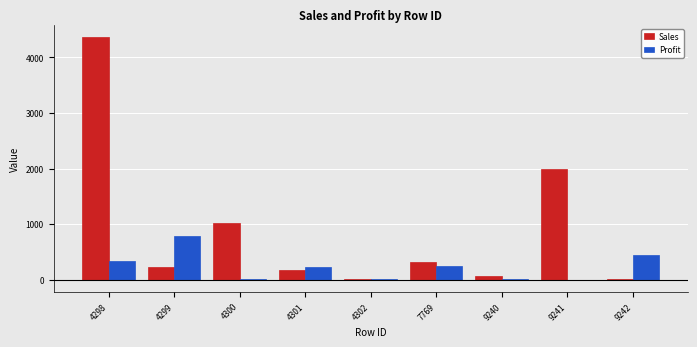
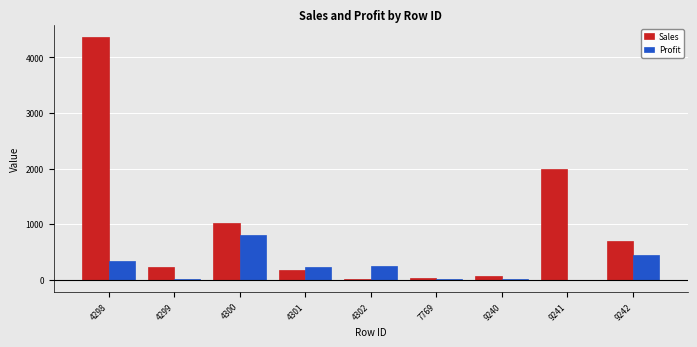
  {
    "Sales": {
      "4298": 4400,
      "4299": 200,
      "4300": 1000,
      "4301": 200,
-     "7769": 300,
+     "7769": 0,
      "9240": 100,
      "9241": 2000,
-     "9242": 0
+     "9242": 700
    },
    "Profit": {
      "4298": 300,
-     "4299": 800,
-     "4300": 0,
+     "4299": 0,
+     "4300": 800,
      "4301": 200,
-     "4302": 0,
-     "7769": 200,
+     "4302": 200,
+     "7769": 0,
      "9242": 500
    }
  }
